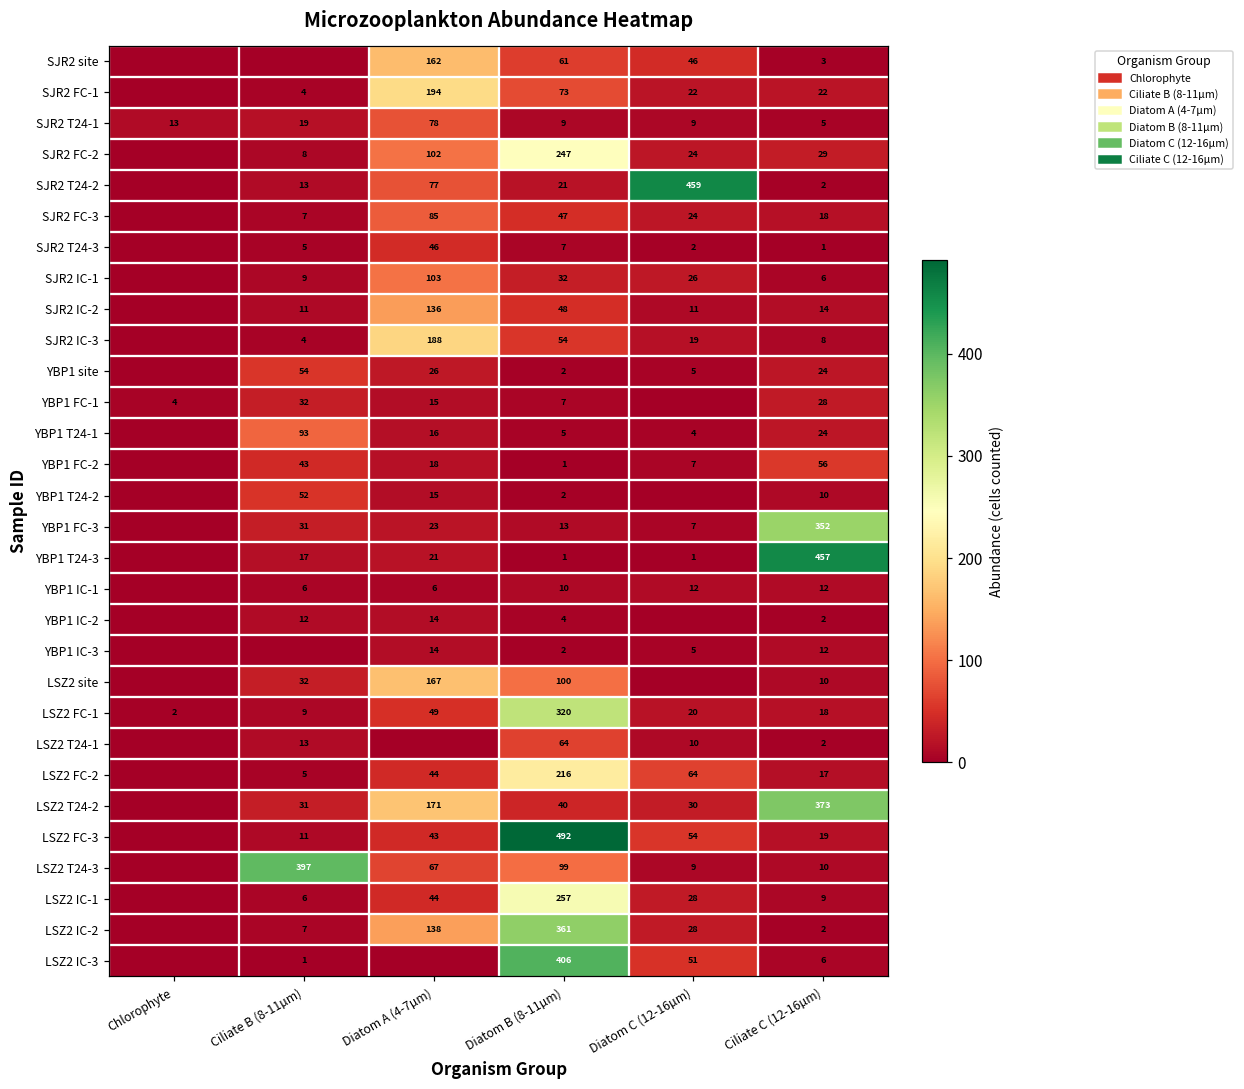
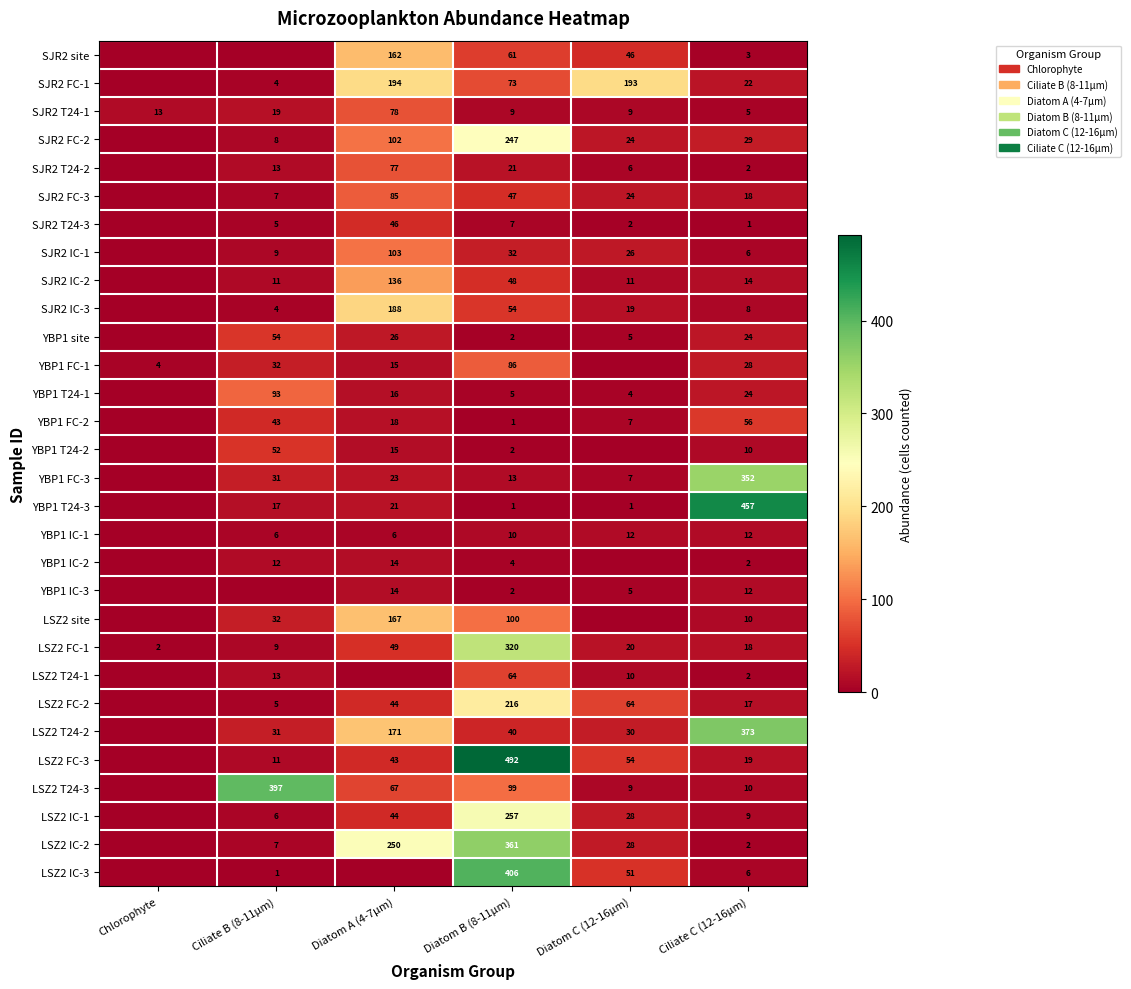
  {
    "SJR2 site": {
      "Diatom A (4-7µm)": 162,
      "Diatom B (8-11µm)": 61,
      "Diatom C (12-16µm)": 46,
      "Ciliate C (12-16µm)": 3
    },
    "SJR2 FC-1": {
      "Ciliate B (8-11µm)": 4,
      "Diatom A (4-7µm)": 194,
      "Diatom B (8-11µm)": 73,
-     "Diatom C (12-16µm)": 22,
+     "Diatom C (12-16µm)": 193,
      "Ciliate C (12-16µm)": 22
    },
    "SJR2 T24-1": {
      "Chlorophyte": 13,
      "Ciliate B (8-11µm)": 19,
      "Diatom A (4-7µm)": 78,
      "Diatom B (8-11µm)": 9,
      "Diatom C (12-16µm)": 9,
      "Ciliate C (12-16µm)": 5
    },
    "SJR2 FC-2": {
      "Ciliate B (8-11µm)": 8,
      "Diatom A (4-7µm)": 102,
      "Diatom B (8-11µm)": 247,
      "Diatom C (12-16µm)": 24,
      "Ciliate C (12-16µm)": 29
    },
    "SJR2 T24-2": {
      "Ciliate B (8-11µm)": 13,
      "Diatom A (4-7µm)": 77,
      "Diatom B (8-11µm)": 21,
-     "Diatom C (12-16µm)": 459,
+     "Diatom C (12-16µm)": 6,
      "Ciliate C (12-16µm)": 2
    },
    "SJR2 FC-3": {
      "Ciliate B (8-11µm)": 7,
      "Diatom A (4-7µm)": 85,
      "Diatom B (8-11µm)": 47,
      "Diatom C (12-16µm)": 24,
      "Ciliate C (12-16µm)": 18
    },
    "SJR2 T24-3": {
      "Ciliate B (8-11µm)": 5,
      "Diatom A (4-7µm)": 46,
      "Diatom B (8-11µm)": 7,
      "Diatom C (12-16µm)": 2,
      "Ciliate C (12-16µm)": 1
    },
    "SJR2 IC-1": {
      "Ciliate B (8-11µm)": 9,
      "Diatom A (4-7µm)": 103,
      "Diatom B (8-11µm)": 32,
      "Diatom C (12-16µm)": 26,
      "Ciliate C (12-16µm)": 6
    },
    "SJR2 IC-2": {
      "Ciliate B (8-11µm)": 11,
      "Diatom A (4-7µm)": 136,
      "Diatom B (8-11µm)": 48,
      "Diatom C (12-16µm)": 11,
      "Ciliate C (12-16µm)": 14
    },
    "SJR2 IC-3": {
      "Ciliate B (8-11µm)": 4,
      "Diatom A (4-7µm)": 188,
      "Diatom B (8-11µm)": 54,
      "Diatom C (12-16µm)": 19,
      "Ciliate C (12-16µm)": 8
    },
    "YBP1 site": {
      "Ciliate B (8-11µm)": 54,
      "Diatom A (4-7µm)": 26,
      "Diatom B (8-11µm)": 2,
      "Diatom C (12-16µm)": 5,
      "Ciliate C (12-16µm)": 24
    },
    "YBP1 FC-1": {
      "Chlorophyte": 4,
      "Ciliate B (8-11µm)": 32,
      "Diatom A (4-7µm)": 15,
-     "Diatom B (8-11µm)": 7,
+     "Diatom B (8-11µm)": 86,
      "Ciliate C (12-16µm)": 28
    },
    "YBP1 T24-1": {
      "Ciliate B (8-11µm)": 93,
      "Diatom A (4-7µm)": 16,
      "Diatom B (8-11µm)": 5,
      "Diatom C (12-16µm)": 4,
      "Ciliate C (12-16µm)": 24
    },
    "YBP1 FC-2": {
      "Ciliate B (8-11µm)": 43,
      "Diatom A (4-7µm)": 18,
      "Diatom B (8-11µm)": 1,
      "Diatom C (12-16µm)": 7,
      "Ciliate C (12-16µm)": 56
    },
    "YBP1 T24-2": {
      "Ciliate B (8-11µm)": 52,
      "Diatom A (4-7µm)": 15,
      "Diatom B (8-11µm)": 2,
      "Ciliate C (12-16µm)": 10
    },
    "YBP1 FC-3": {
      "Ciliate B (8-11µm)": 31,
      "Diatom A (4-7µm)": 23,
      "Diatom B (8-11µm)": 13,
      "Diatom C (12-16µm)": 7,
      "Ciliate C (12-16µm)": 352
    },
    "YBP1 T24-3": {
      "Ciliate B (8-11µm)": 17,
      "Diatom A (4-7µm)": 21,
      "Diatom B (8-11µm)": 1,
      "Diatom C (12-16µm)": 1,
      "Ciliate C (12-16µm)": 457
    },
    "YBP1 IC-1": {
      "Ciliate B (8-11µm)": 6,
      "Diatom A (4-7µm)": 6,
      "Diatom B (8-11µm)": 10,
      "Diatom C (12-16µm)": 12,
      "Ciliate C (12-16µm)": 12
    },
    "YBP1 IC-2": {
      "Ciliate B (8-11µm)": 12,
      "Diatom A (4-7µm)": 14,
      "Diatom B (8-11µm)": 4,
      "Ciliate C (12-16µm)": 2
    },
    "YBP1 IC-3": {
      "Diatom A (4-7µm)": 14,
      "Diatom B (8-11µm)": 2,
      "Diatom C (12-16µm)": 5,
      "Ciliate C (12-16µm)": 12
    },
    "LSZ2 site": {
      "Ciliate B (8-11µm)": 32,
      "Diatom A (4-7µm)": 167,
      "Diatom B (8-11µm)": 100,
      "Ciliate C (12-16µm)": 10
    },
    "LSZ2 FC-1": {
      "Chlorophyte": 2,
      "Ciliate B (8-11µm)": 9,
      "Diatom A (4-7µm)": 49,
      "Diatom B (8-11µm)": 320,
      "Diatom C (12-16µm)": 20,
      "Ciliate C (12-16µm)": 18
    },
    "LSZ2 T24-1": {
      "Ciliate B (8-11µm)": 13,
      "Diatom B (8-11µm)": 64,
      "Diatom C (12-16µm)": 10,
      "Ciliate C (12-16µm)": 2
    },
    "LSZ2 FC-2": {
      "Ciliate B (8-11µm)": 5,
      "Diatom A (4-7µm)": 44,
      "Diatom B (8-11µm)": 216,
      "Diatom C (12-16µm)": 64,
      "Ciliate C (12-16µm)": 17
    },
    "LSZ2 T24-2": {
      "Ciliate B (8-11µm)": 31,
      "Diatom A (4-7µm)": 171,
      "Diatom B (8-11µm)": 40,
      "Diatom C (12-16µm)": 30,
      "Ciliate C (12-16µm)": 373
    },
    "LSZ2 FC-3": {
      "Ciliate B (8-11µm)": 11,
      "Diatom A (4-7µm)": 43,
      "Diatom B (8-11µm)": 492,
      "Diatom C (12-16µm)": 54,
      "Ciliate C (12-16µm)": 19
    },
    "LSZ2 T24-3": {
      "Ciliate B (8-11µm)": 397,
      "Diatom A (4-7µm)": 67,
      "Diatom B (8-11µm)": 99,
      "Diatom C (12-16µm)": 9,
      "Ciliate C (12-16µm)": 10
    },
    "LSZ2 IC-1": {
      "Ciliate B (8-11µm)": 6,
      "Diatom A (4-7µm)": 44,
      "Diatom B (8-11µm)": 257,
      "Diatom C (12-16µm)": 28,
      "Ciliate C (12-16µm)": 9
    },
    "LSZ2 IC-2": {
      "Ciliate B (8-11µm)": 7,
-     "Diatom A (4-7µm)": 138,
+     "Diatom A (4-7µm)": 250,
      "Diatom B (8-11µm)": 361,
      "Diatom C (12-16µm)": 28,
      "Ciliate C (12-16µm)": 2
    },
    "LSZ2 IC-3": {
      "Ciliate B (8-11µm)": 1,
      "Diatom B (8-11µm)": 406,
      "Diatom C (12-16µm)": 51,
      "Ciliate C (12-16µm)": 6
    }
  }
